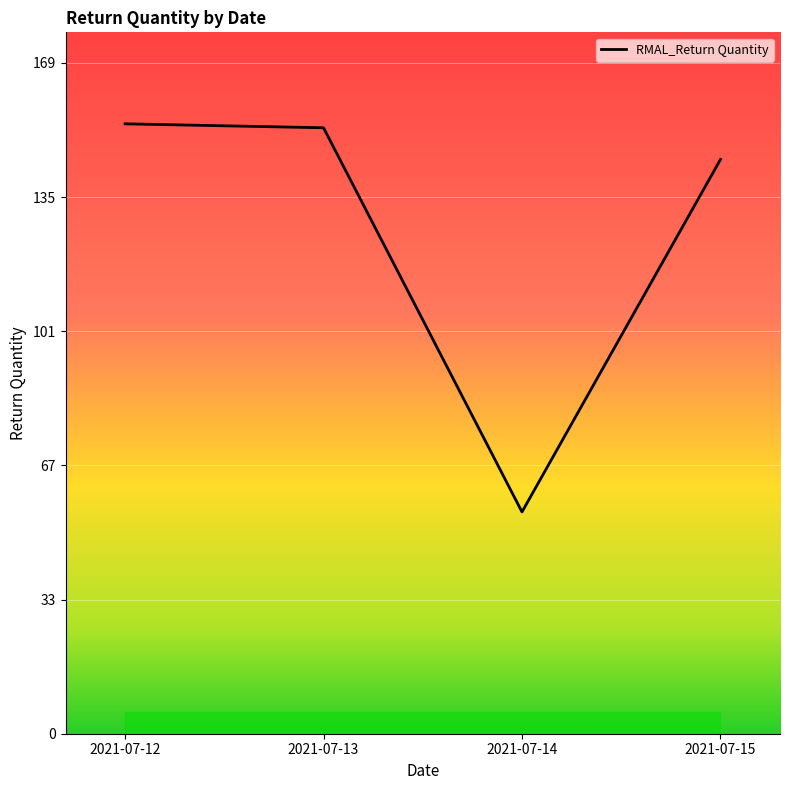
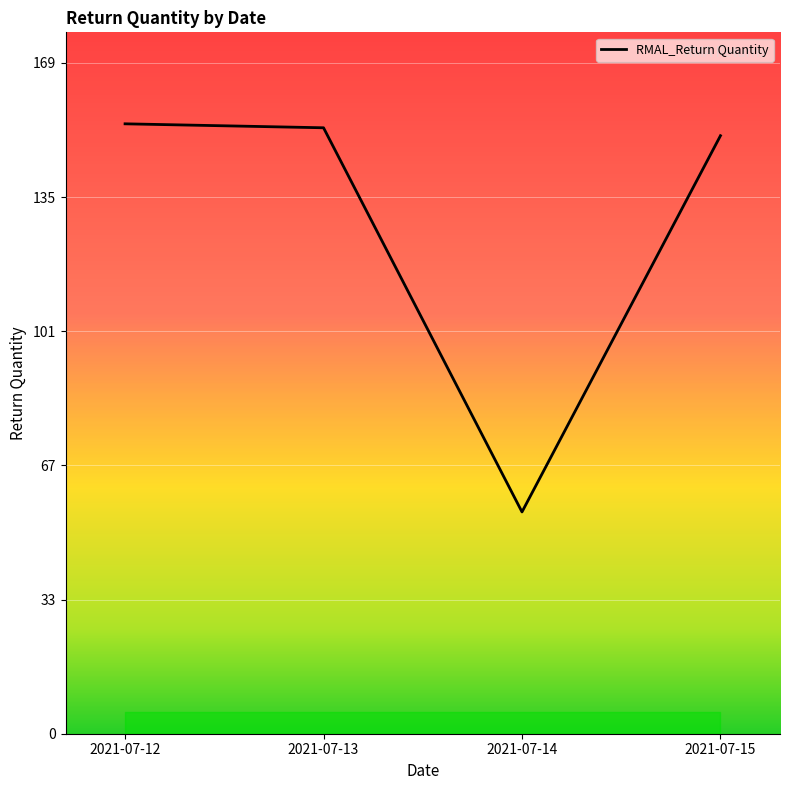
  {
    "RMAL_Return Quantity": {
      "2021-07-12": 154,
      "2021-07-13": 153,
      "2021-07-14": 56,
-     "2021-07-15": 145
+     "2021-07-15": 151
    }
  }
